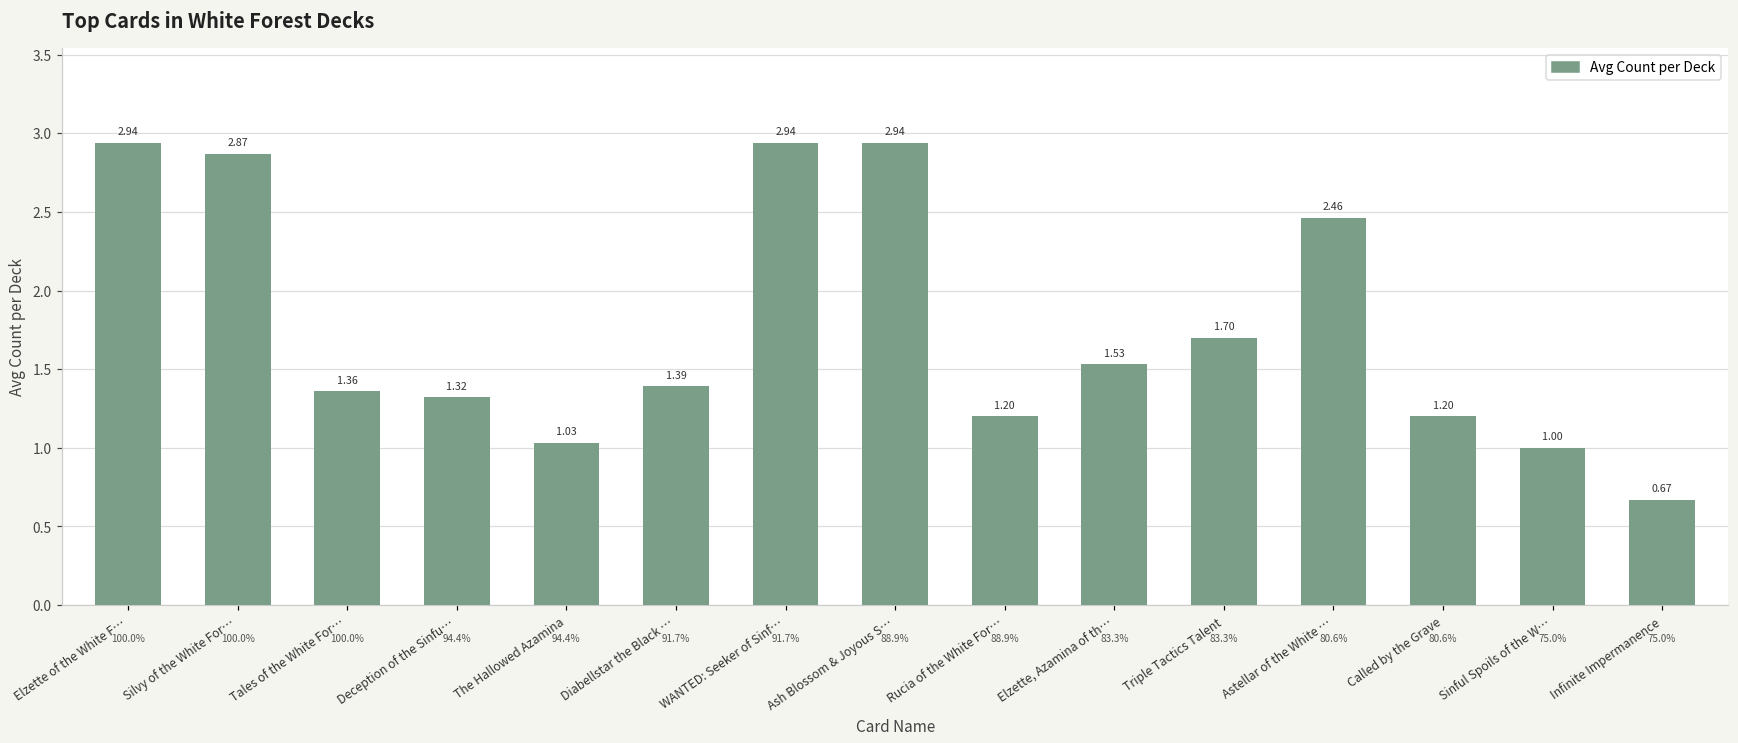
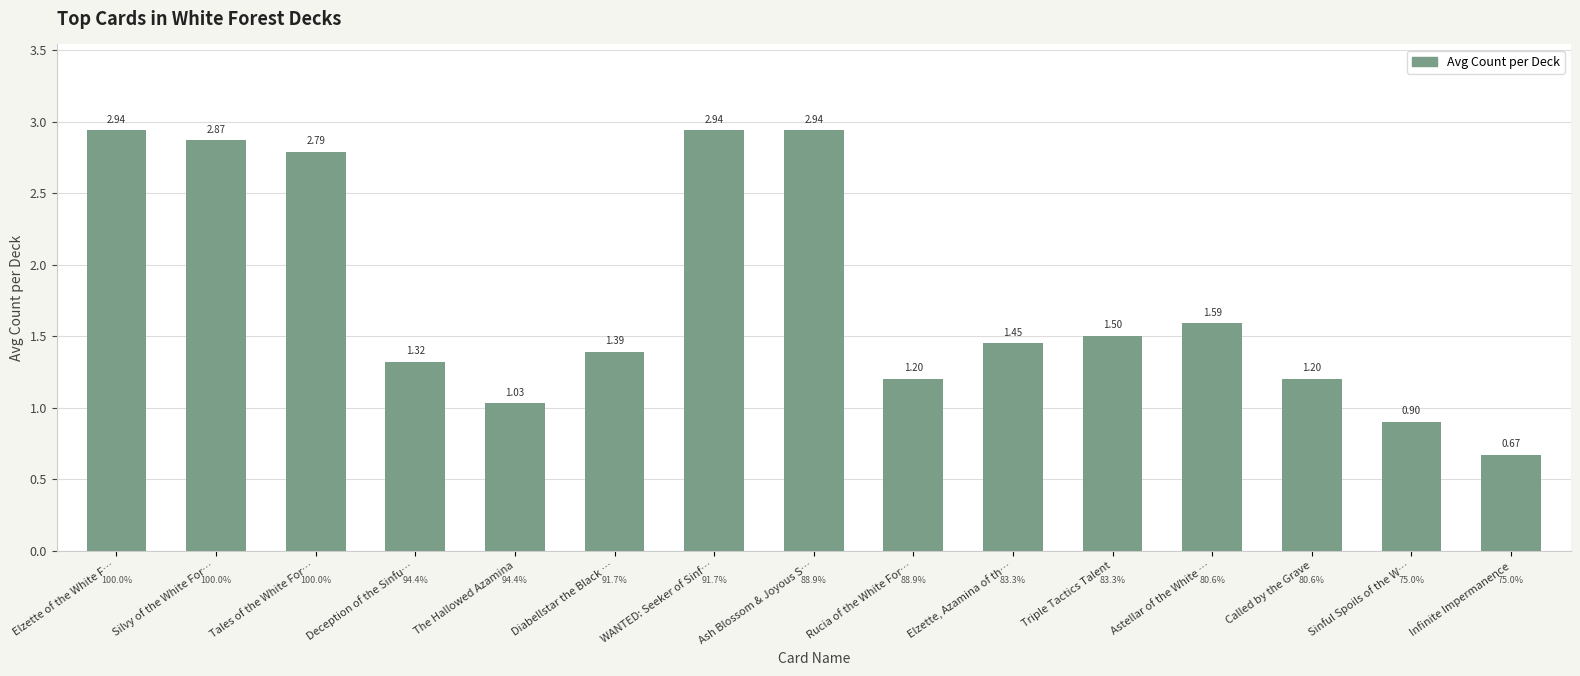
  {
    "Elzette of the White F…": 2.94,
    "Silvy of the White For…": 2.87,
-   "Tales of the White For…": 1.36,
+   "Tales of the White For…": 2.79,
    "Deception of the Sinfu…": 1.32,
    "The Hallowed Azamina": 1.03,
    "Diabellstar the Black …": 1.39,
    "WANTED: Seeker of Sinf…": 2.94,
    "Ash Blossom & Joyous S…": 2.94,
    "Rucia of the White For…": 1.20,
-   "Elzette, Azamina of th…": 1.53,
-   "Triple Tactics Talent": 1.70,
-   "Astellar of the White …": 2.46,
+   "Elzette, Azamina of th…": 1.45,
+   "Triple Tactics Talent": 1.50,
+   "Astellar of the White …": 1.59,
    "Called by the Grave": 1.20,
-   "Sinful Spoils of the W…": 1.00,
+   "Sinful Spoils of the W…": 0.90,
    "Infinite Impermanence": 0.67
  }
